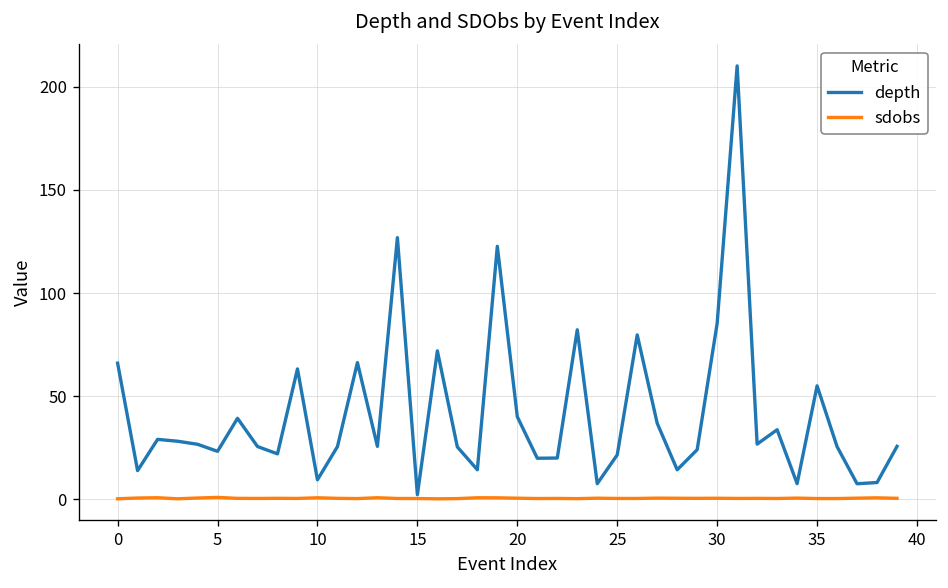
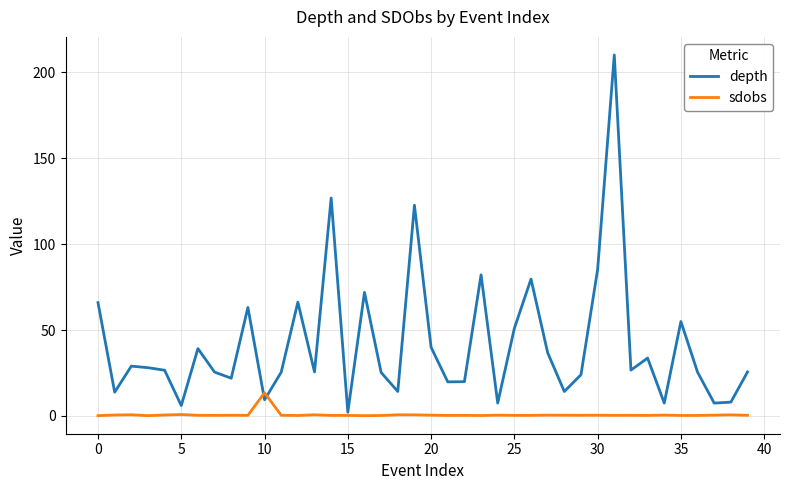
  {
    "depth": {
      "0": 66,
-     "5": 23,
+     "5": 6,
      "10": 9,
      "15": 2,
      "20": 40,
-     "25": 21,
+     "25": 51,
      "30": 85,
      "35": 55
    },
    "sdobs": {
      "0": 0,
      "5": 1,
-     "10": 1,
+     "10": 14,
      "15": 0,
      "20": 0,
      "25": 0,
      "30": 0,
      "35": 0
    }
  }
